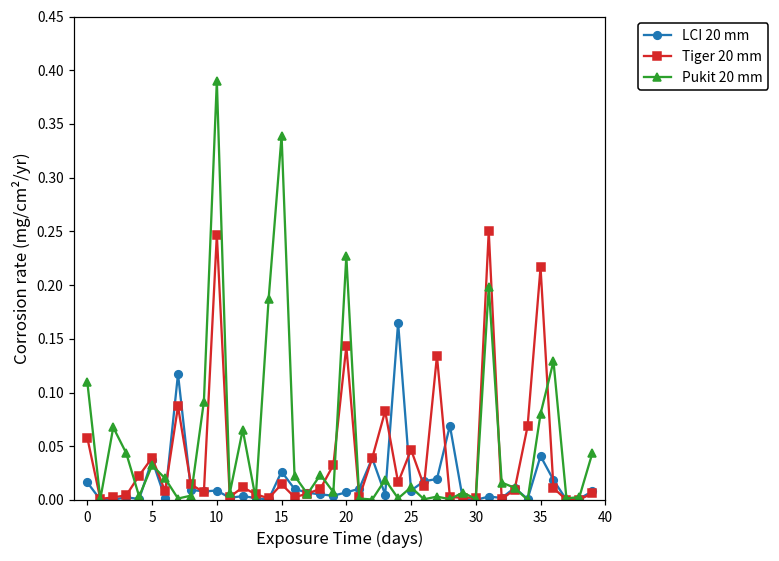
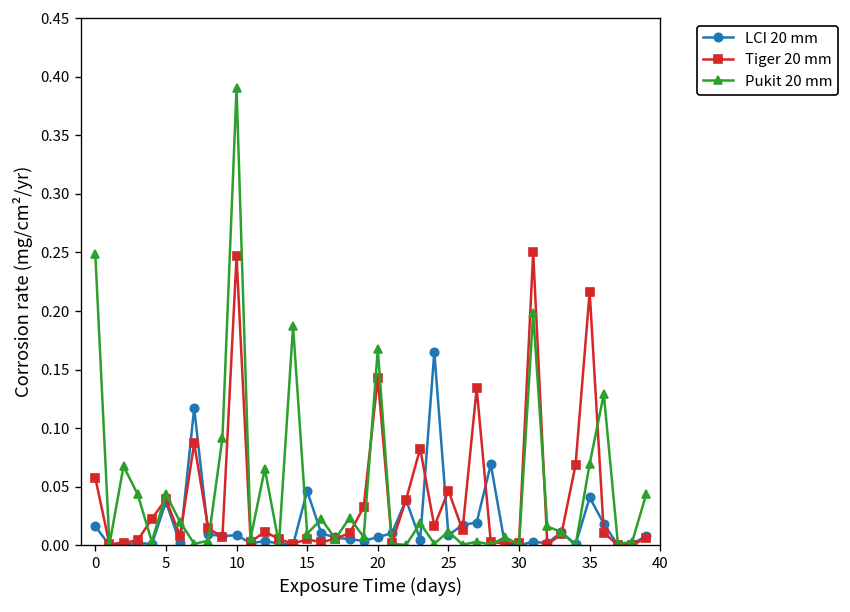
  {
    "LCI 20 mm": {
      "0": 0.02,
      "10": 0.01,
-     "15": 0.03,
+     "15": 0.05,
      "20": 0.01,
      "25": 0.01,
      "35": 0.04
    },
    "Tiger 20 mm": {
      "0": 0.06,
      "10": 0.25,
-     "15": 0.015,
+     "15": 0.005,
      "20": 0.14,
      "25": 0.05,
      "35": 0.22
    },
    "Pukit 20 mm": {
-     "0": 0.11,
-     "5": 0.03,
+     "0": 0.25,
+     "5": 0.04,
      "10": 0.39,
-     "15": 0.34,
-     "20": 0.23,
+     "15": 0.01,
+     "20": 0.17,
      "25": 0.01,
-     "35": 0.08
+     "35": 0.07
    }
  }
